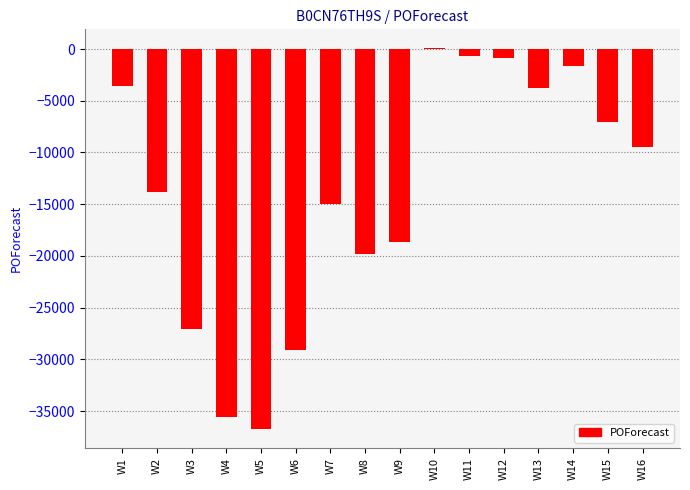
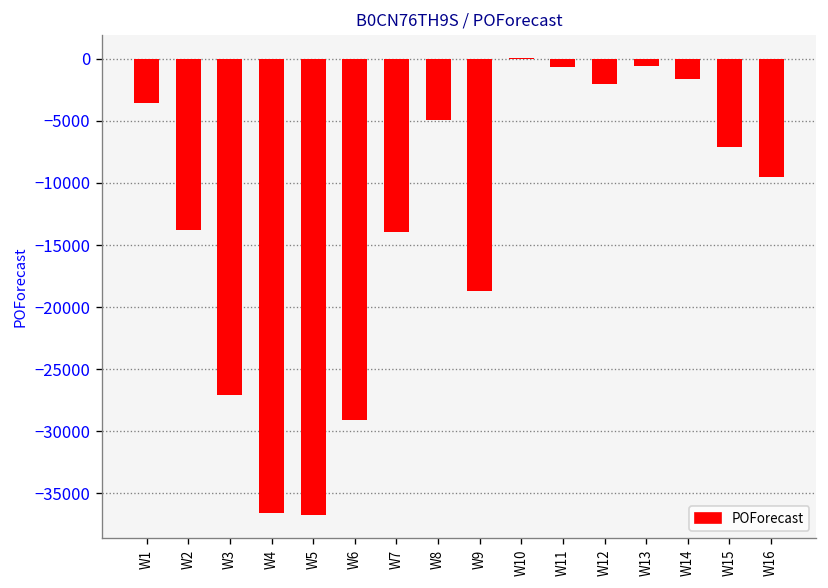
  {
    "W1": -3600,
    "W2": -13800,
    "W3": -27100,
-   "W4": -35600,
+   "W4": -36600,
    "W5": -36700,
    "W6": -29100,
-   "W7": -14900,
-   "W8": -19900,
+   "W7": -13900,
+   "W8": -4900,
    "W9": -18700,
    "W11": -700,
-   "W12": -800,
-   "W13": -3800,
+   "W12": -2100,
+   "W13": -500,
    "W14": -1700,
    "W15": -7100,
    "W16": -9500
  }
